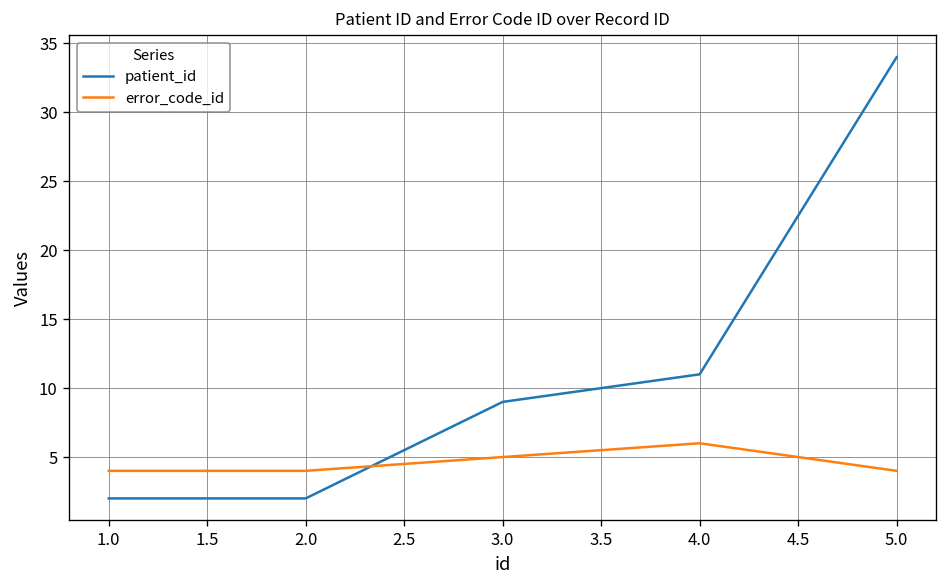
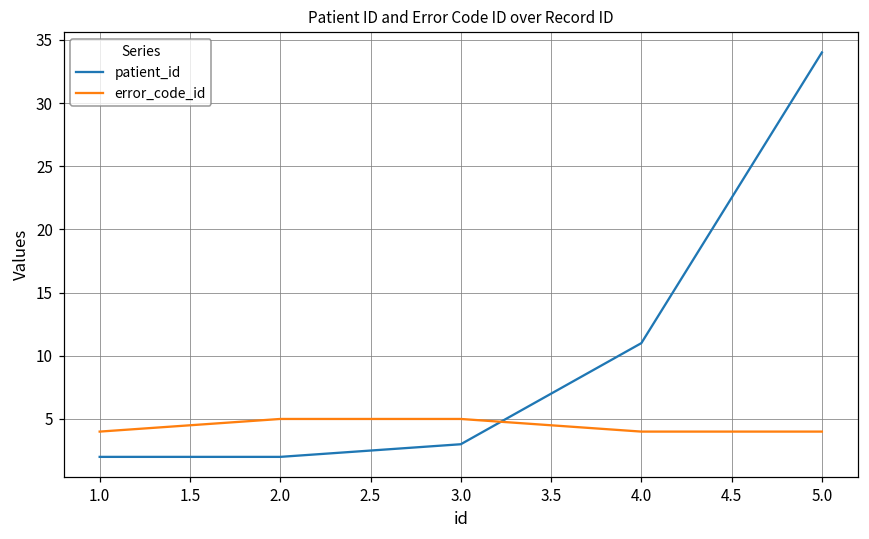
  {
    "patient_id": {
      "1.0": 2,
      "2.0": 2,
-     "3.0": 9,
+     "3.0": 3,
      "4.0": 11,
      "5.0": 34
    },
    "error_code_id": {
      "1.0": 4,
-     "2.0": 4,
+     "2.0": 5,
      "3.0": 5,
-     "4.0": 6,
+     "4.0": 4,
      "5.0": 4
    }
  }
